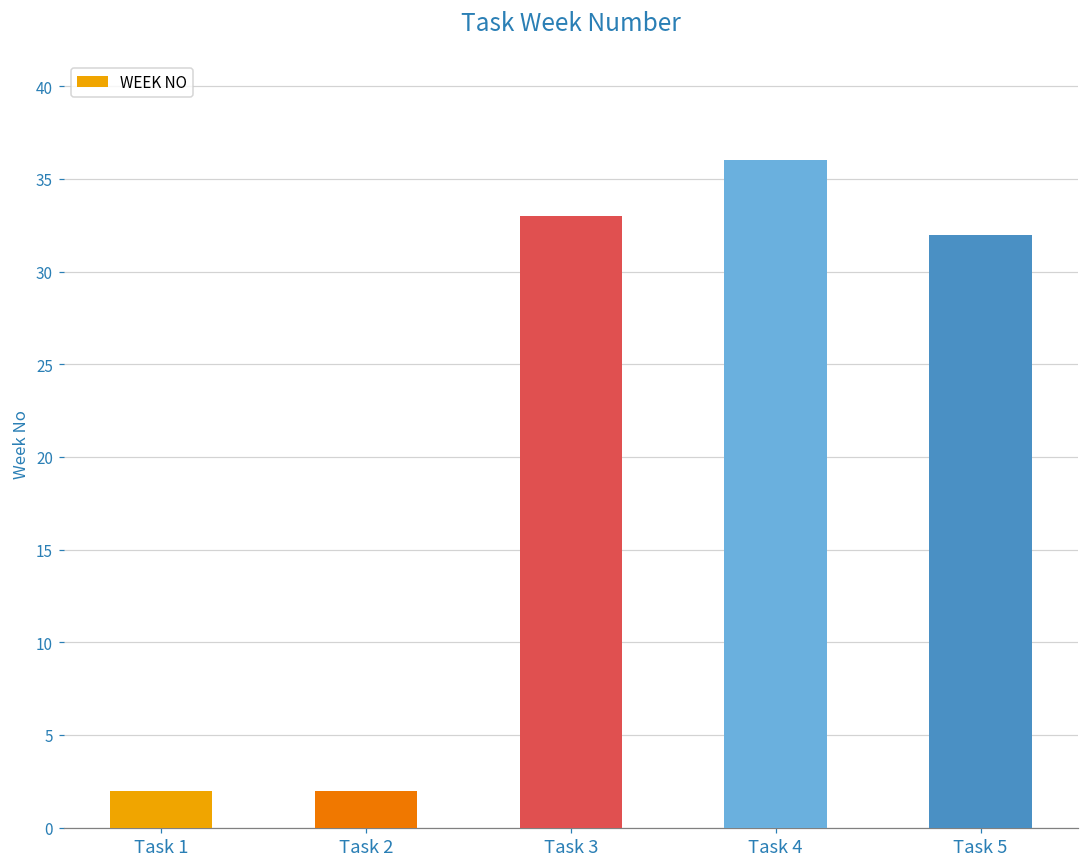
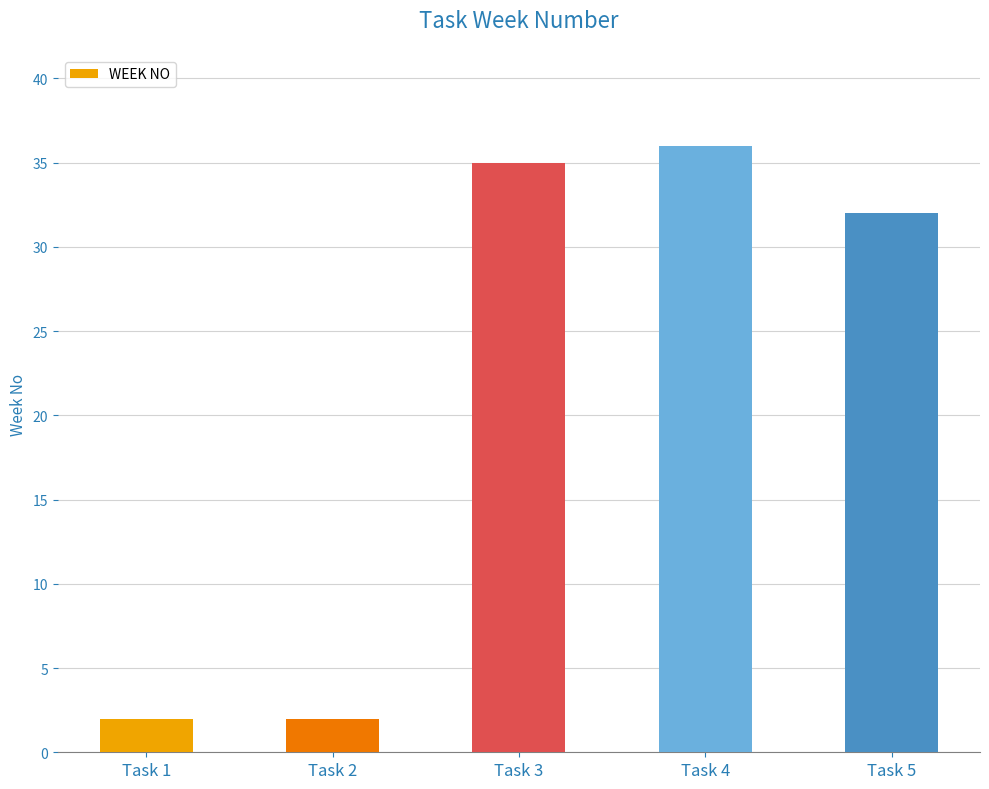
  {
    "Task 1": 2,
    "Task 2": 2,
-   "Task 3": 33,
+   "Task 3": 35,
    "Task 4": 36,
    "Task 5": 32
  }
